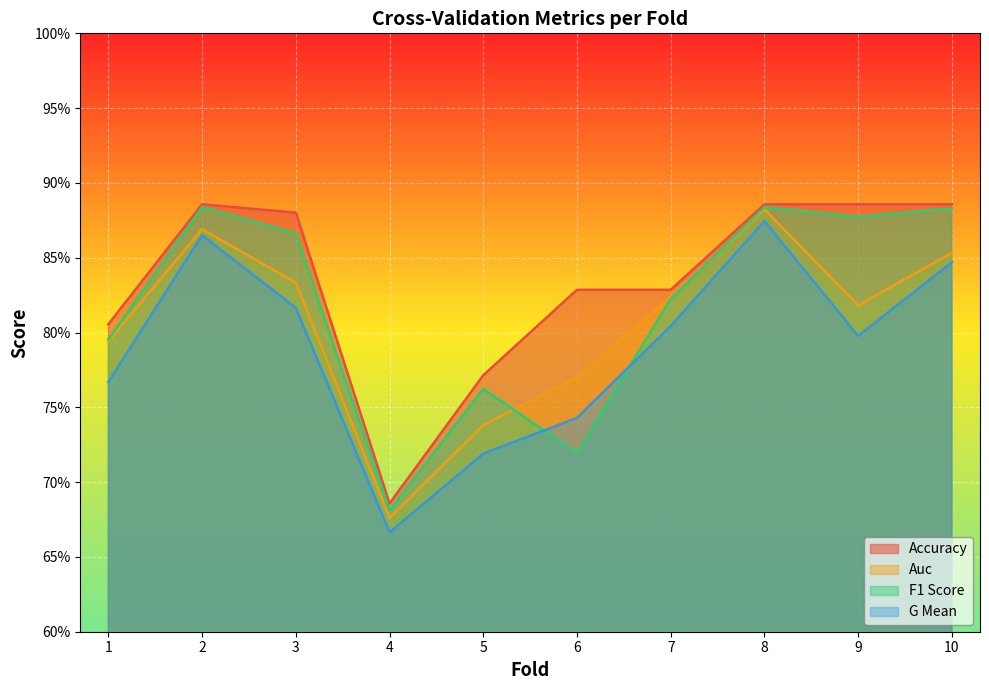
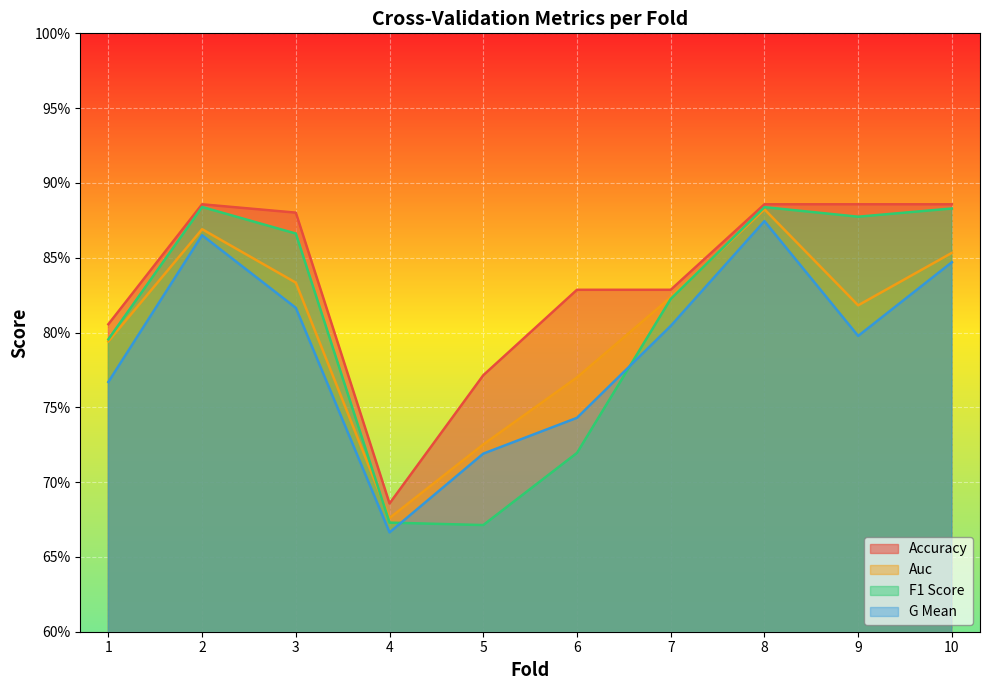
  {
    "Accuracy": {
      "1": "80.6%",
      "2": "88.6%",
      "3": "88.0%",
      "4": "68.6%",
      "5": "77.1%",
      "6": "82.9%",
      "7": "82.9%",
      "8": "88.6%",
      "9": "88.6%",
      "10": "88.6%"
    },
    "Auc": {
      "2": "86.9%",
      "3": "83.3%",
      "4": "67.6%",
-     "5": "73.8%",
+     "5": "72.5%",
      "6": "77.0%",
      "9": "81.8%",
      "10": "85.3%"
    },
    "F1 Score": {
      "2": "88.4%",
      "3": "86.6%",
-     "4": "68.1%",
-     "5": "76.2%",
+     "4": "67.3%",
+     "5": "67.1%",
      "6": "72.0%",
      "9": "87.7%",
      "10": "88.3%"
    },
    "G Mean": {
      "1": "76.7%",
      "2": "86.5%",
      "3": "81.6%",
      "4": "66.6%",
      "5": "71.9%",
      "6": "74.3%",
      "7": "80.4%",
      "8": "87.4%",
      "9": "79.8%",
      "10": "84.7%"
    }
  }
